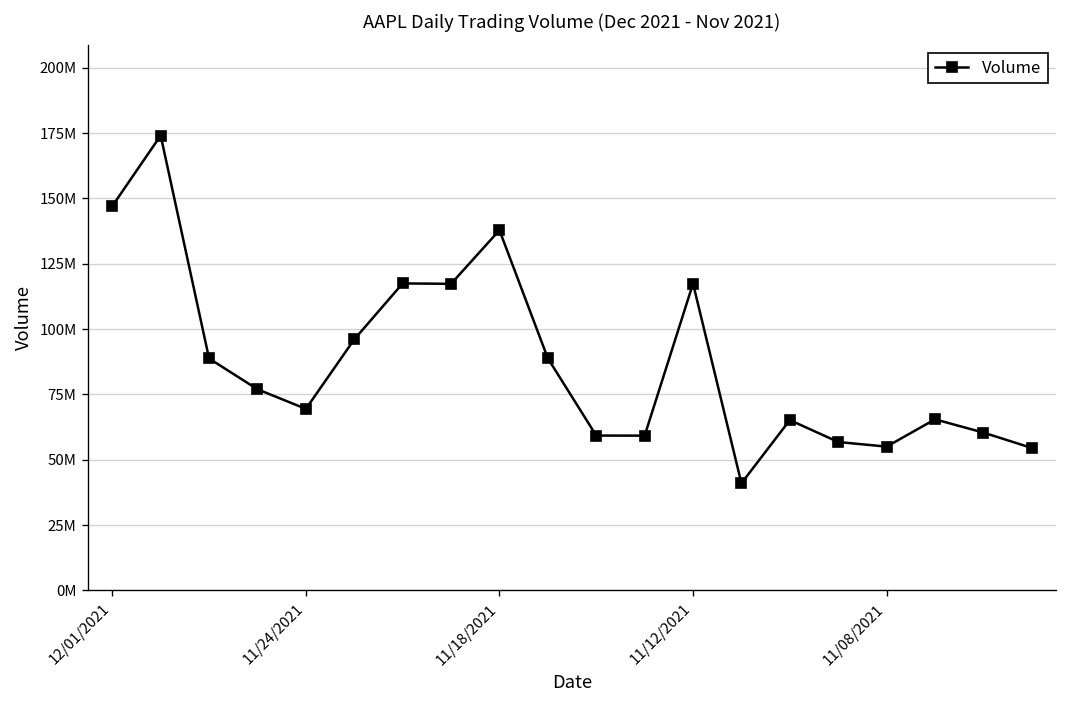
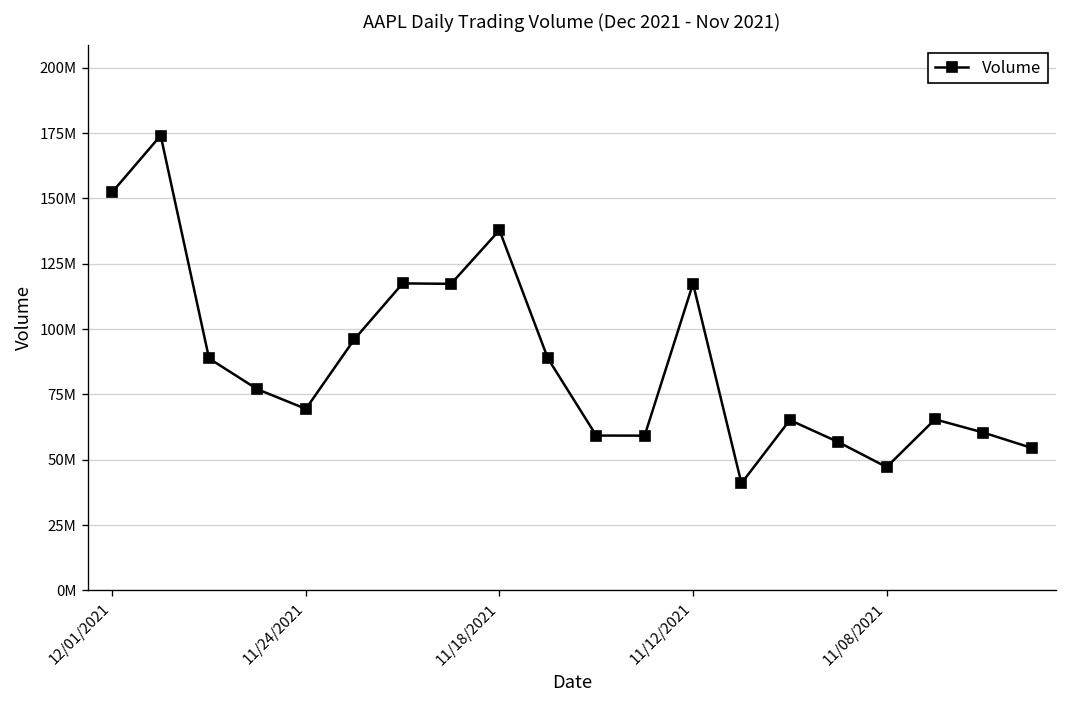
  {
-   "12/01/2021": 147000000,
+   "12/01/2021": 152000000,
    "11/24/2021": 69000000,
    "11/18/2021": 138000000,
    "11/12/2021": 117000000,
-   "11/08/2021": 55000000
+   "11/08/2021": 47000000
  }
